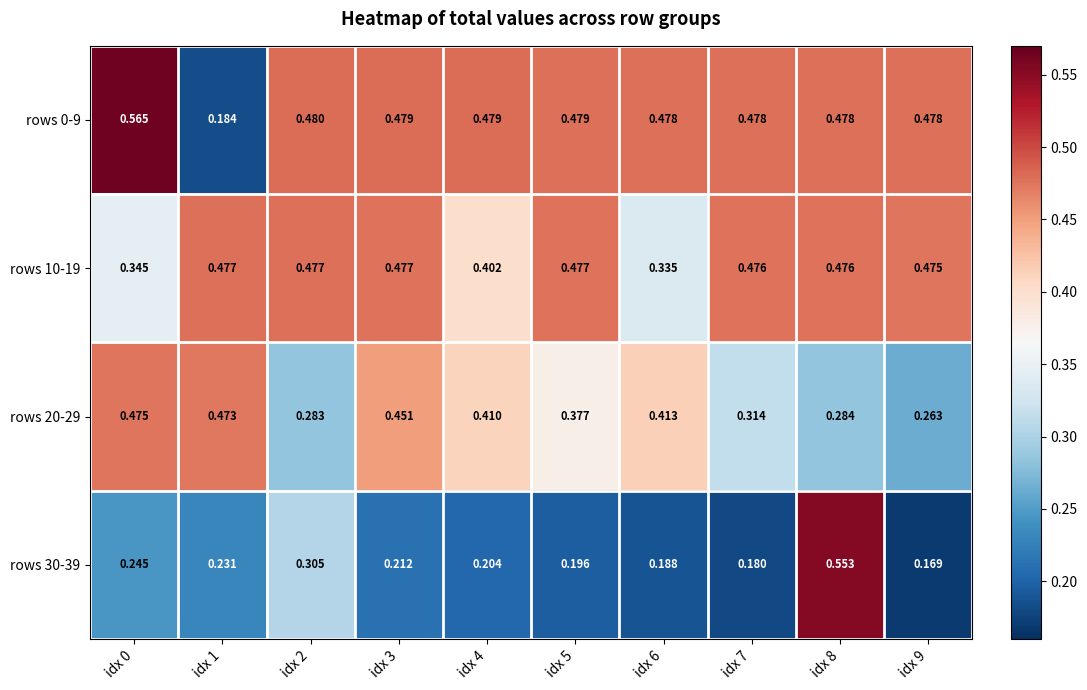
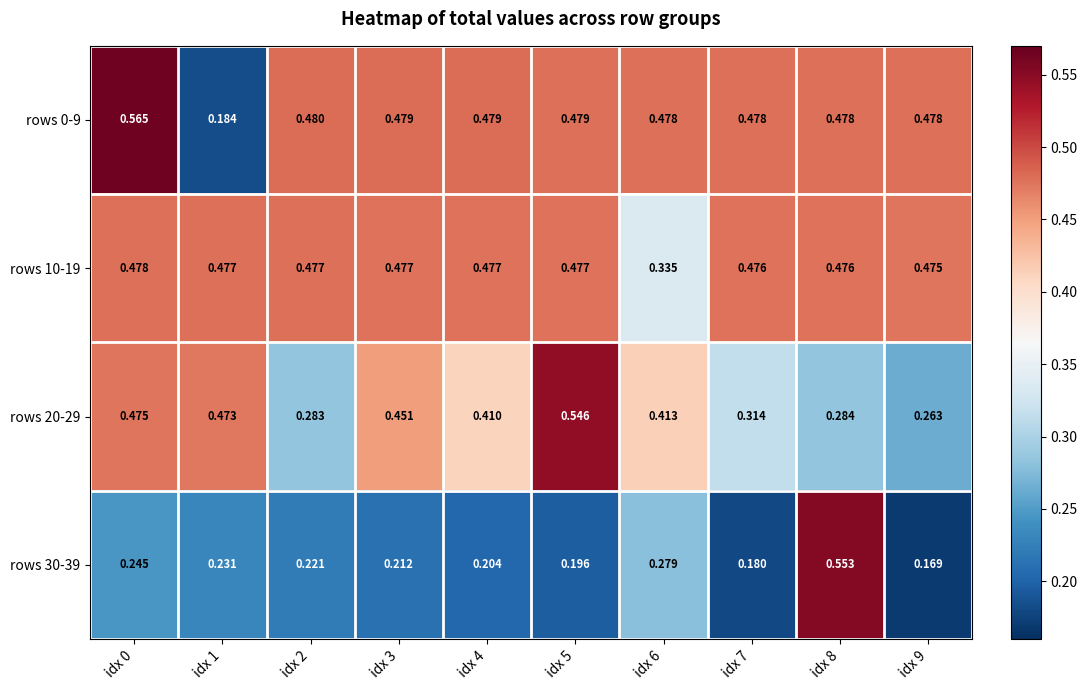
  {
    "rows 0-9": {
      "idx 0": 0.565,
      "idx 1": 0.184,
      "idx 2": 0.480,
      "idx 3": 0.479,
      "idx 4": 0.479,
      "idx 5": 0.479,
      "idx 6": 0.478,
      "idx 7": 0.478,
      "idx 8": 0.478,
      "idx 9": 0.478
    },
    "rows 10-19": {
-     "idx 0": 0.345,
+     "idx 0": 0.478,
      "idx 1": 0.477,
      "idx 2": 0.477,
      "idx 3": 0.477,
-     "idx 4": 0.402,
+     "idx 4": 0.477,
      "idx 5": 0.477,
      "idx 6": 0.335,
      "idx 7": 0.476,
      "idx 8": 0.476,
      "idx 9": 0.475
    },
    "rows 20-29": {
      "idx 0": 0.475,
      "idx 1": 0.473,
      "idx 2": 0.283,
      "idx 3": 0.451,
      "idx 4": 0.410,
-     "idx 5": 0.377,
+     "idx 5": 0.546,
      "idx 6": 0.413,
      "idx 7": 0.314,
      "idx 8": 0.284,
      "idx 9": 0.263
    },
    "rows 30-39": {
      "idx 0": 0.245,
      "idx 1": 0.231,
-     "idx 2": 0.305,
+     "idx 2": 0.221,
      "idx 3": 0.212,
      "idx 4": 0.204,
      "idx 5": 0.196,
-     "idx 6": 0.188,
+     "idx 6": 0.279,
      "idx 7": 0.180,
      "idx 8": 0.553,
      "idx 9": 0.169
    }
  }
